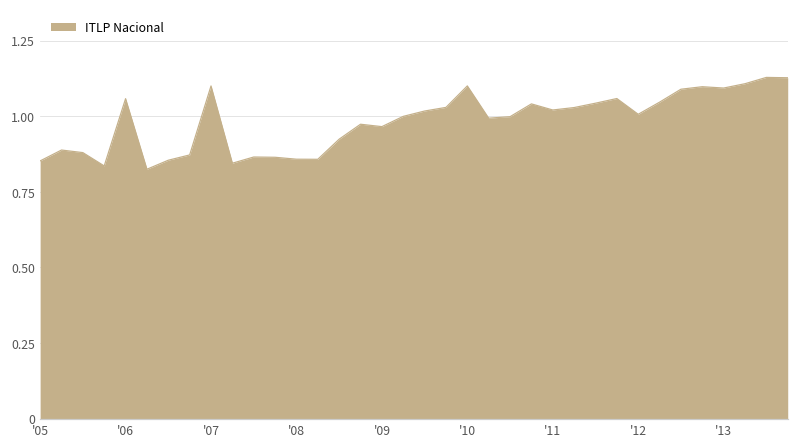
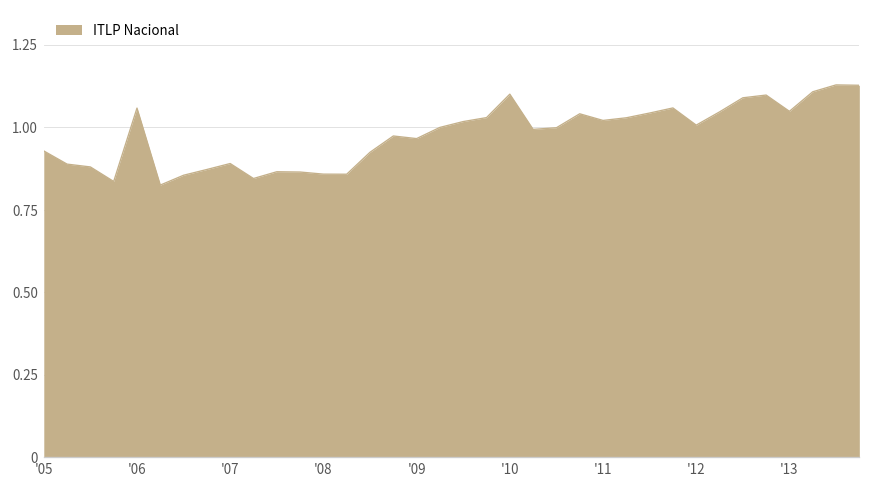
  {
-   "'05": 0.85,
+   "'05": 0.93,
    "'06": 1.06,
-   "'07": 1.10,
+   "'07": 0.89,
    "'08": 0.86,
    "'09": 0.97,
    "'10": 1.10,
    "'11": 1.02,
    "'12": 1.01,
-   "'13": 1.09
+   "'13": 1.05
  }
